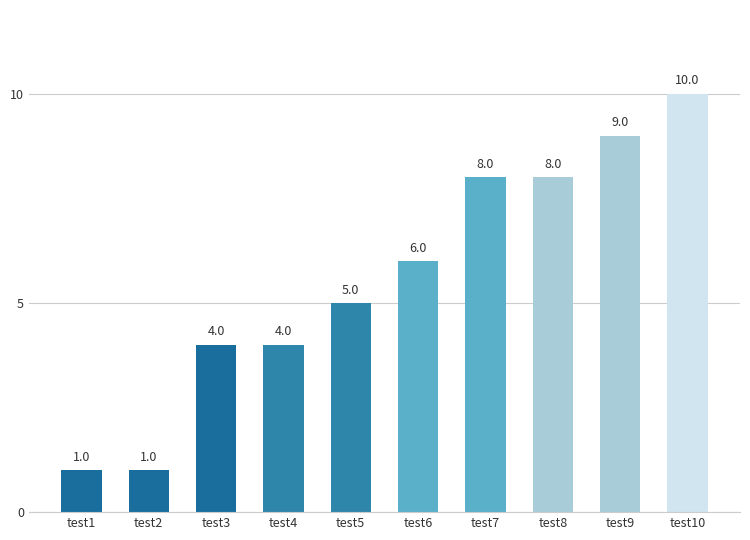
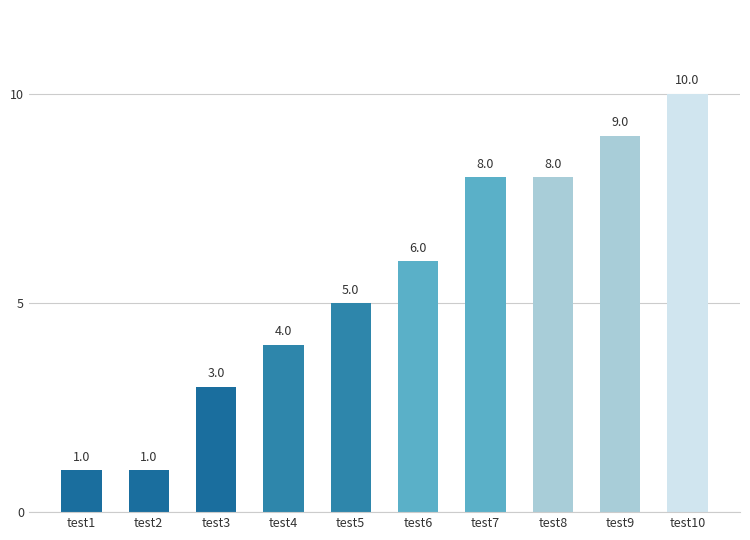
  {
    "test1": 1.0,
    "test2": 1.0,
-   "test3": 4.0,
+   "test3": 3.0,
    "test4": 4.0,
    "test5": 5.0,
    "test6": 6.0,
    "test7": 8.0,
    "test8": 8.0,
    "test9": 9.0,
    "test10": 10.0
  }
